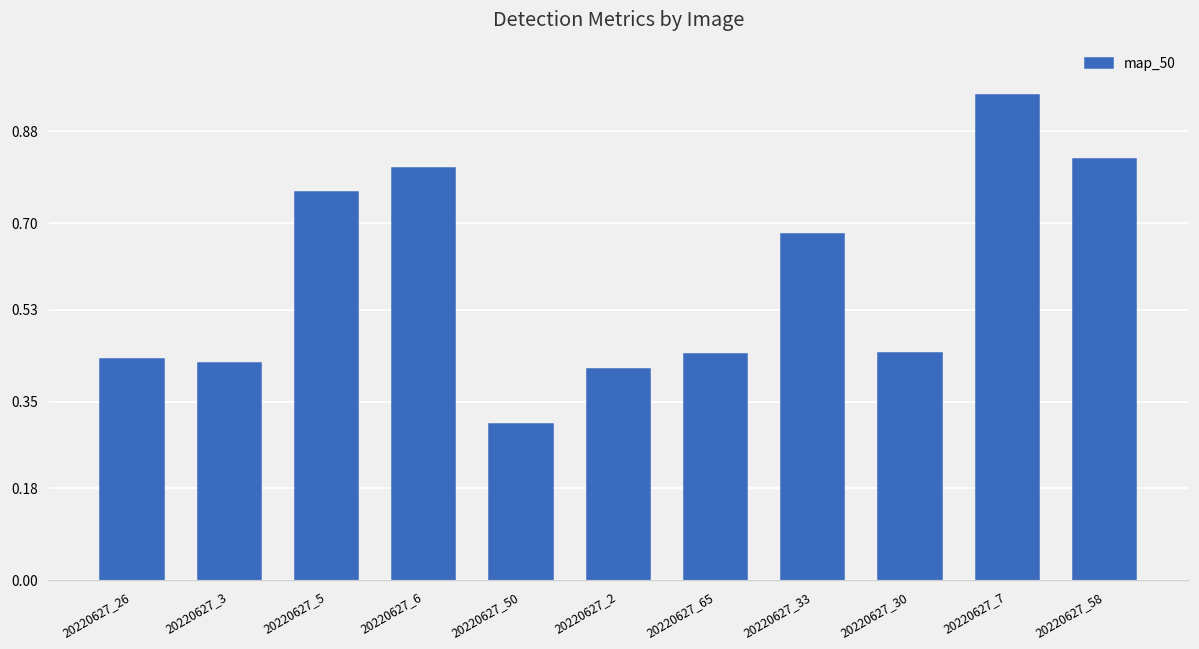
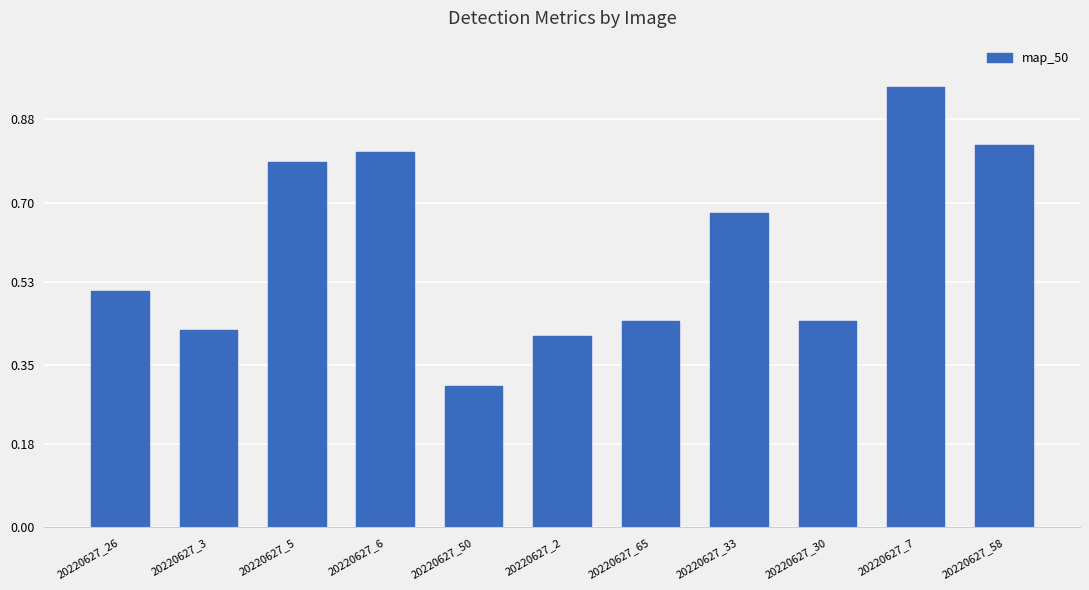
  {
-   "20220627_26": 0.43,
+   "20220627_26": 0.51,
    "20220627_3": 0.43,
-   "20220627_5": 0.76,
+   "20220627_5": 0.79,
    "20220627_6": 0.81,
    "20220627_50": 0.31,
    "20220627_2": 0.41,
    "20220627_65": 0.44,
    "20220627_33": 0.68,
    "20220627_30": 0.45,
    "20220627_7": 0.95,
    "20220627_58": 0.83
  }
